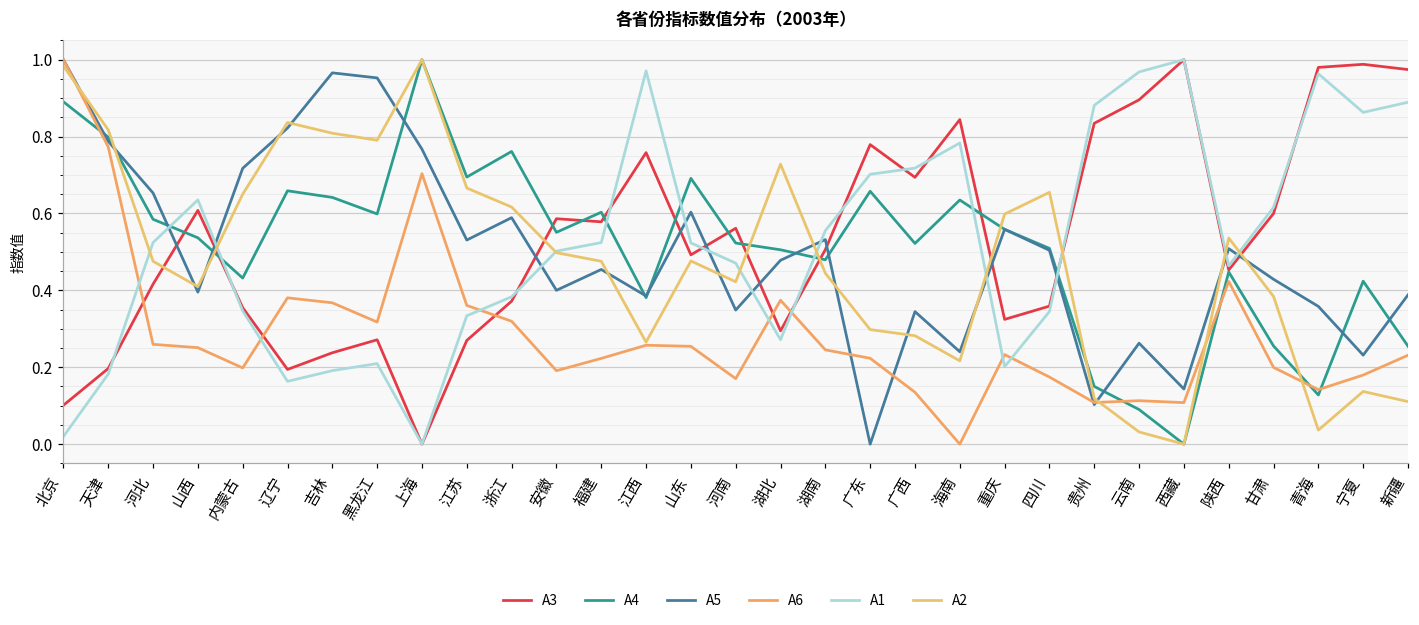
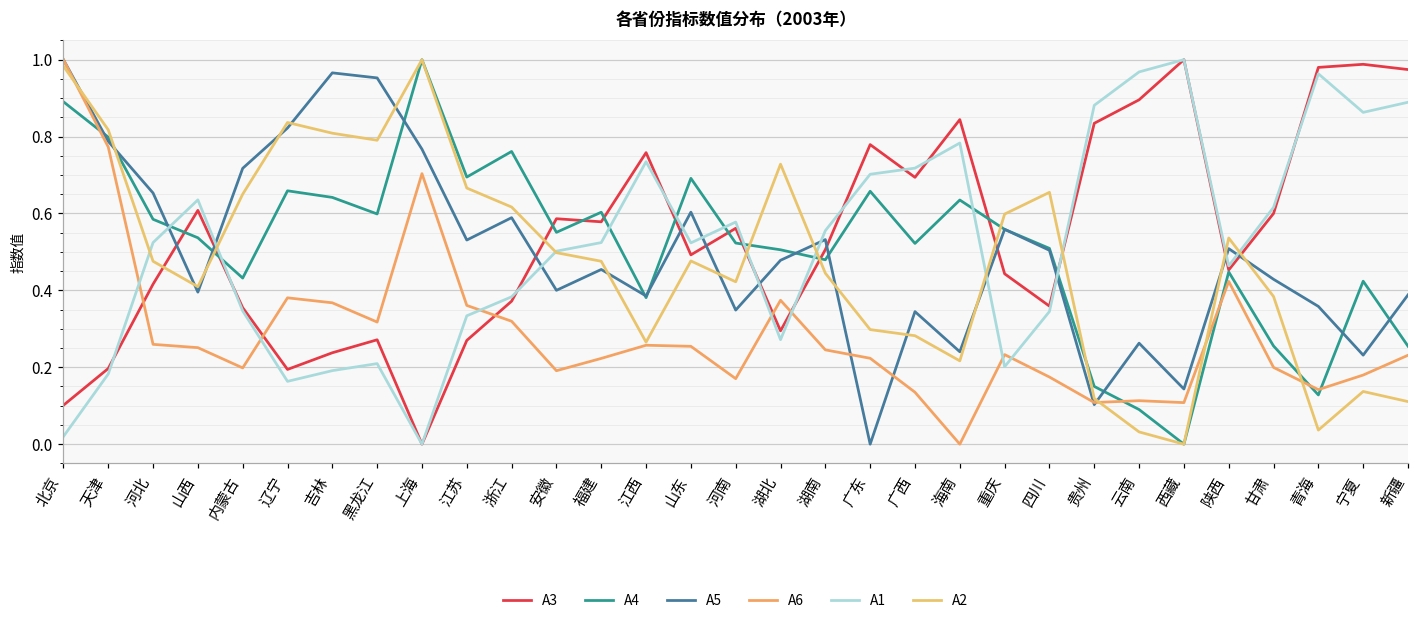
  {
    "A3": {
      "北京": 0.10,
      "天津": 0.20,
      "河北": 0.42,
      "山西": 0.61,
      "内蒙古": 0.36,
      "辽宁": 0.19,
      "吉林": 0.24,
      "黑龙江": 0.27,
      "江苏": 0.27,
      "浙江": 0.37,
      "安徽": 0.59,
      "福建": 0.58,
      "江西": 0.76,
      "山东": 0.49,
      "河南": 0.56,
      "湖北": 0.29,
      "湖南": 0.51,
      "广东": 0.78,
      "广西": 0.69,
      "海南": 0.84,
-     "重庆": 0.32,
+     "重庆": 0.44,
      "四川": 0.36,
      "贵州": 0.83,
      "云南": 0.90,
      "甘肃": 0.60,
      "青海": 0.98,
      "宁夏": 0.99,
      "新疆": 0.97
    },
    "A1": {
      "北京": 0.02,
      "天津": 0.18,
      "河北": 0.52,
      "山西": 0.64,
      "内蒙古": 0.35,
      "辽宁": 0.16,
      "吉林": 0.19,
      "黑龙江": 0.21,
      "江苏": 0.33,
      "浙江": 0.38,
      "福建": 0.52,
-     "江西": 0.97,
+     "江西": 0.73,
      "山东": 0.52,
-     "河南": 0.47,
+     "河南": 0.58,
      "湖北": 0.27,
      "湖南": 0.56,
      "广东": 0.70,
      "广西": 0.72,
      "海南": 0.78,
      "重庆": 0.20,
      "四川": 0.35,
      "贵州": 0.88,
      "云南": 0.97,
      "陕西": 0.46,
      "甘肃": 0.62,
      "青海": 0.96,
      "宁夏": 0.86,
      "新疆": 0.89
    }
  }
